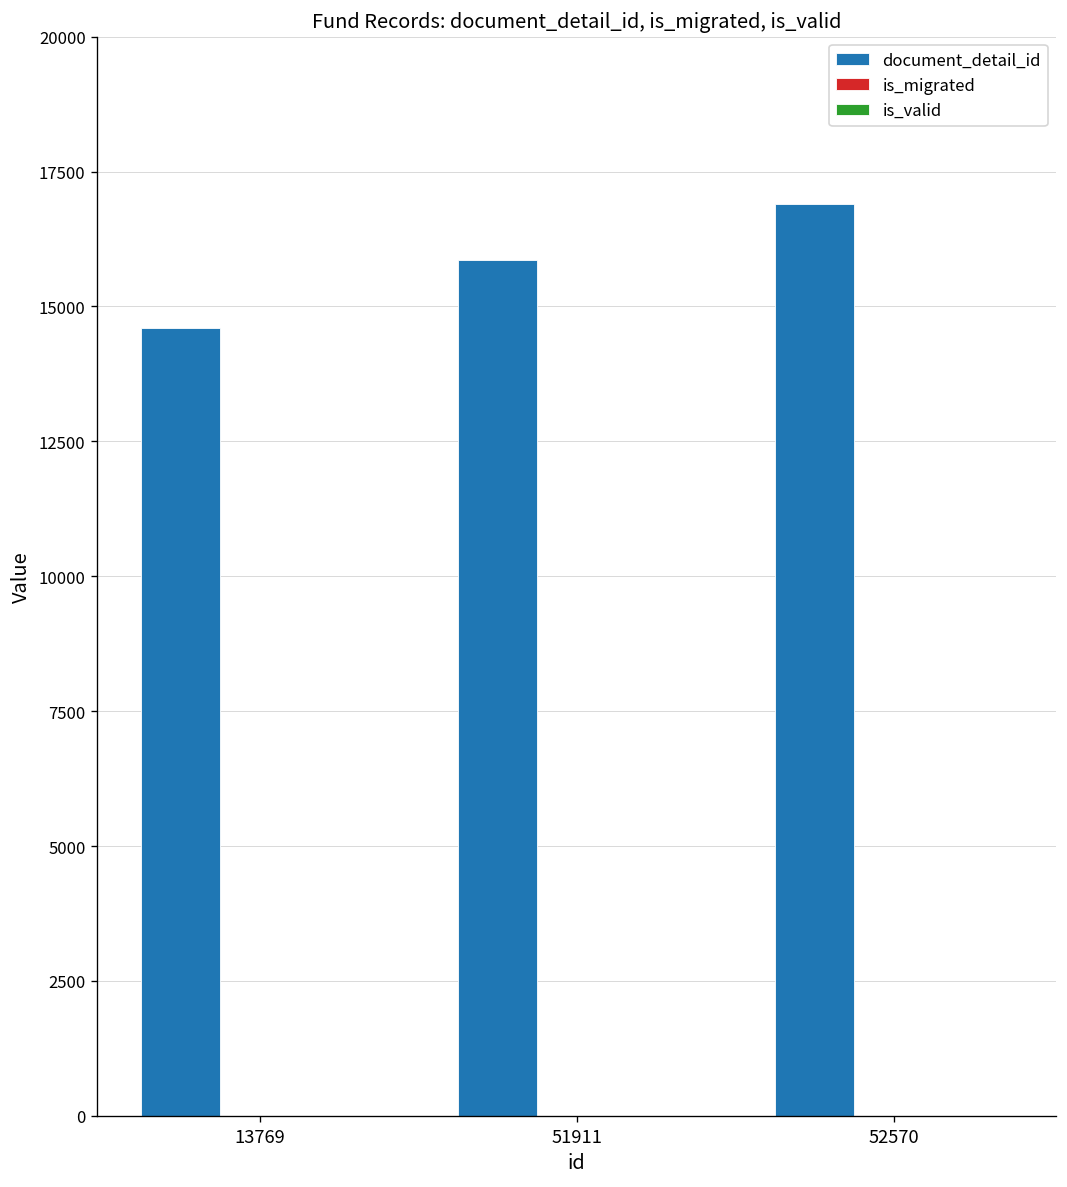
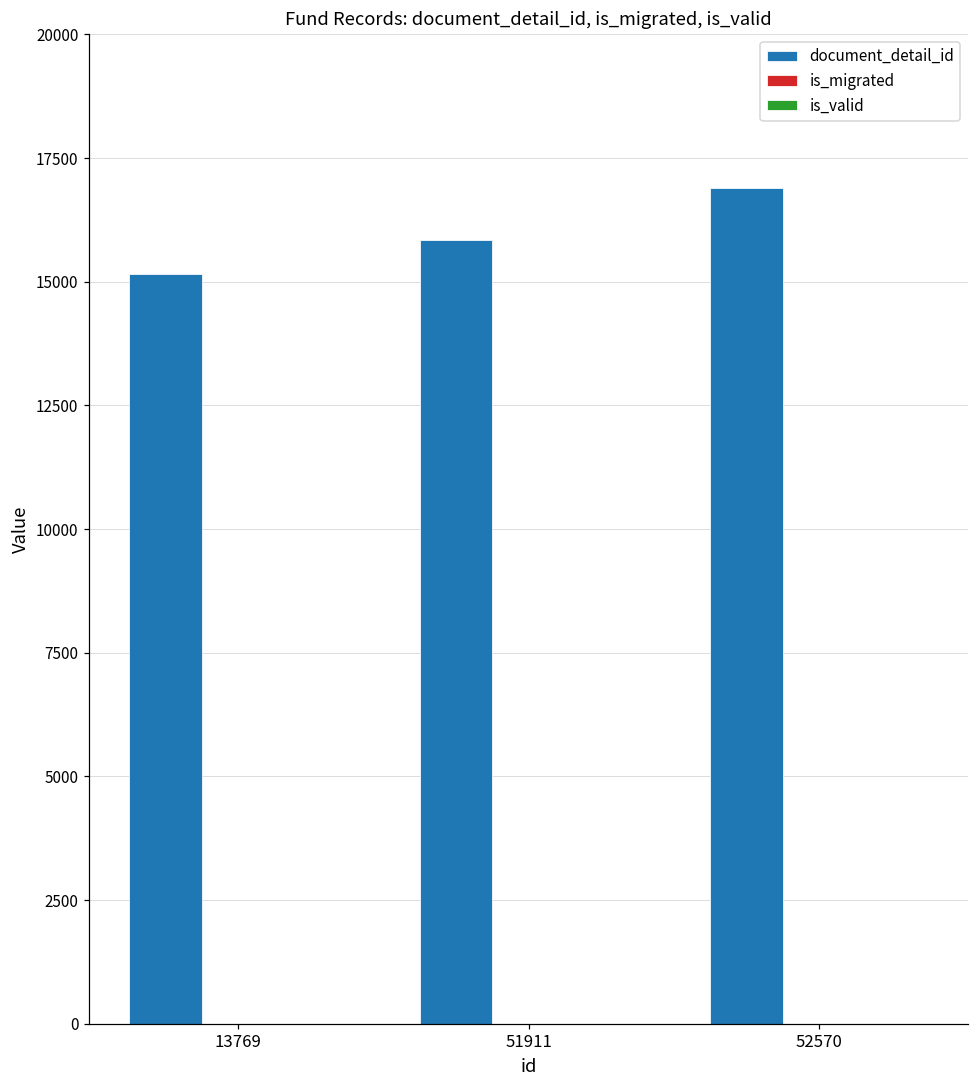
  {
    "document_detail_id": {
-     "13769": 14600,
+     "13769": 15200,
      "51911": 15900,
      "52570": 16900
    }
  }
